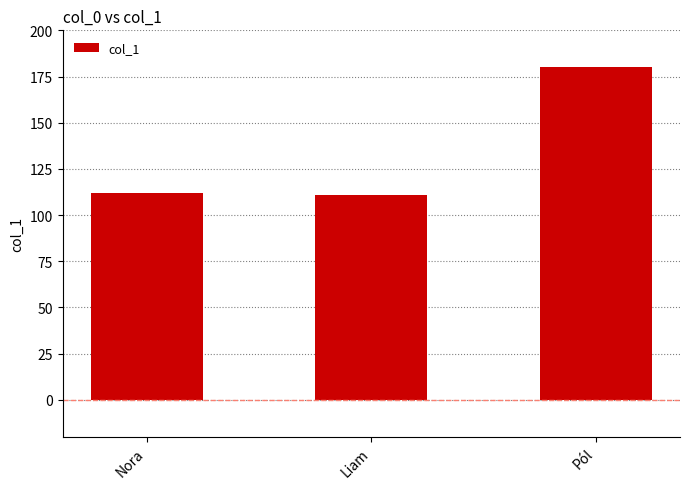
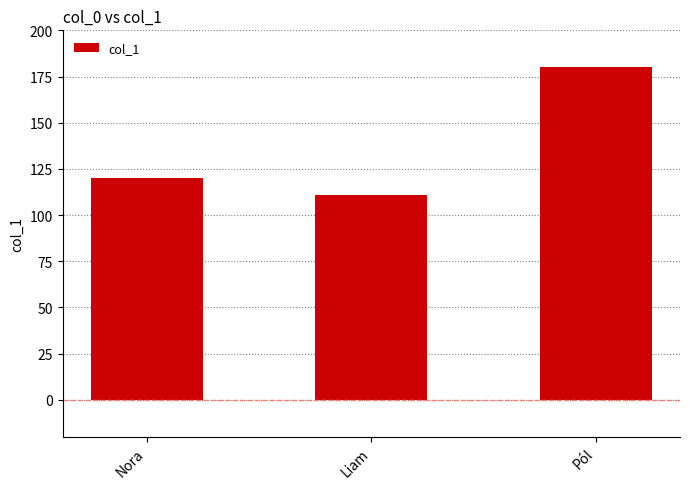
  {
-   "Nora": 112,
+   "Nora": 120,
    "Liam": 111,
    "Pól": 180
  }
